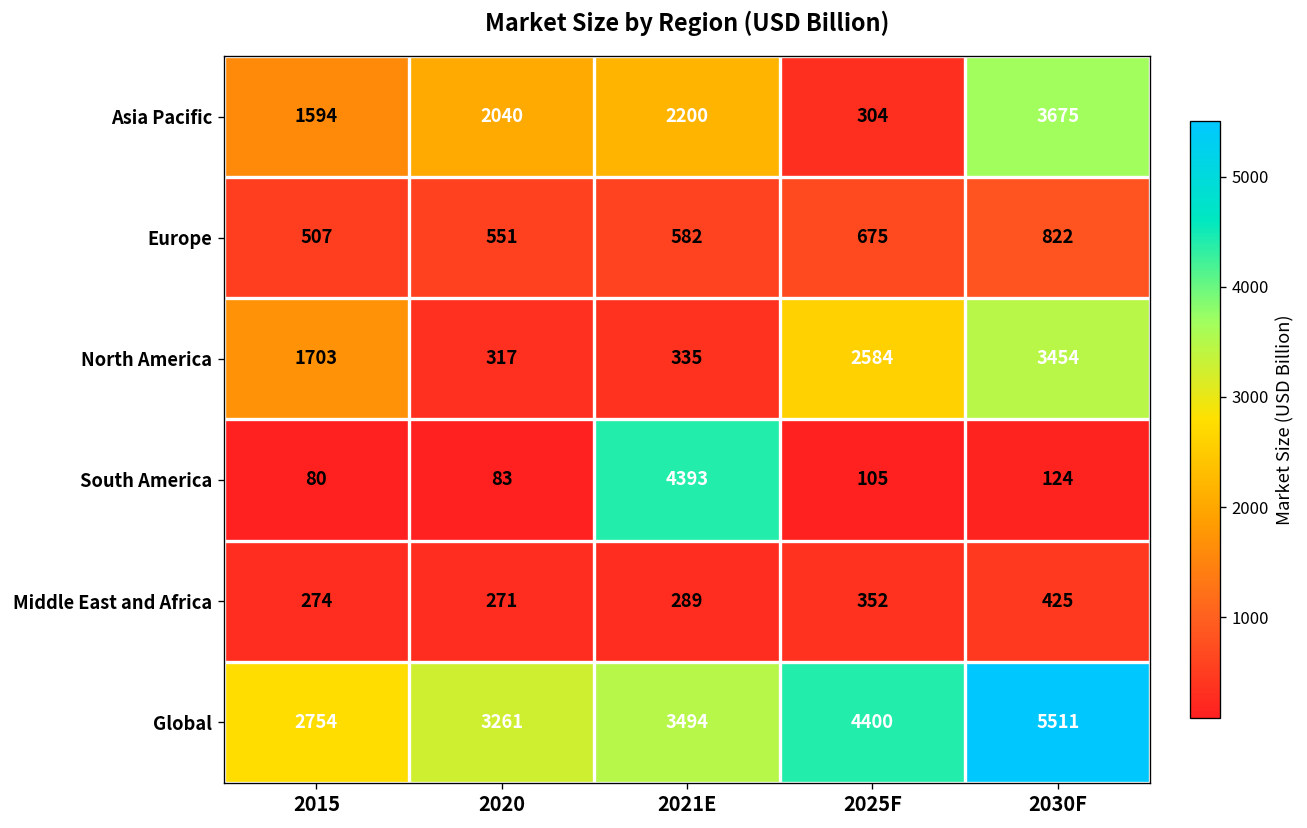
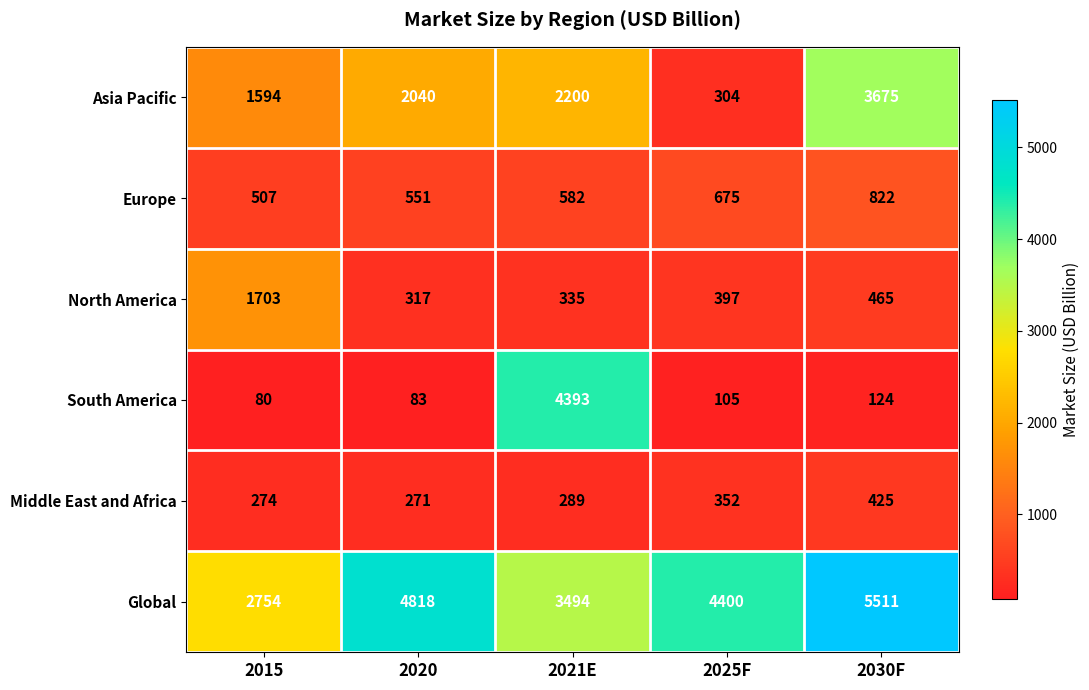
  {
    "Asia Pacific": {
      "2015": 1594,
      "2020": 2040,
      "2021E": 2200,
      "2025F": 304,
      "2030F": 3675
    },
    "Europe": {
      "2015": 507,
      "2020": 551,
      "2021E": 582,
      "2025F": 675,
      "2030F": 822
    },
    "North America": {
      "2015": 1703,
      "2020": 317,
      "2021E": 335,
-     "2025F": 2584,
-     "2030F": 3454
+     "2025F": 397,
+     "2030F": 465
    },
    "South America": {
      "2015": 80,
      "2020": 83,
      "2021E": 4393,
      "2025F": 105,
      "2030F": 124
    },
    "Middle East and Africa": {
      "2015": 274,
      "2020": 271,
      "2021E": 289,
      "2025F": 352,
      "2030F": 425
    },
    "Global": {
      "2015": 2754,
-     "2020": 3261,
+     "2020": 4818,
      "2021E": 3494,
      "2025F": 4400,
      "2030F": 5511
    }
  }
